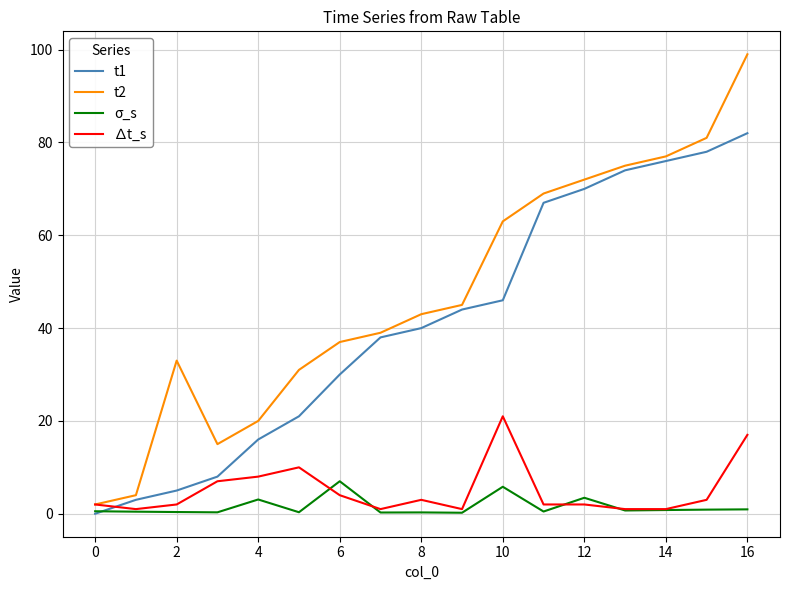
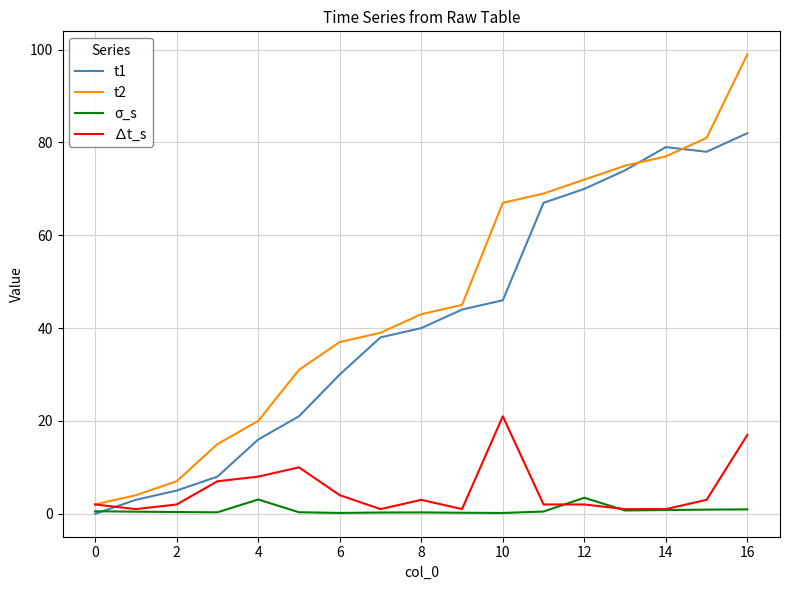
  {
    "t1": {
      "2": 5,
      "4": 16,
      "6": 30,
      "8": 40,
      "10": 46,
      "12": 70,
-     "14": 76,
+     "14": 79,
      "16": 82
    },
    "t2": {
-     "2": 33,
+     "2": 7,
      "4": 20,
      "6": 37,
      "8": 43,
-     "10": 63,
+     "10": 67,
      "12": 72,
      "14": 77,
      "16": 99
    },
    "σ_s": {
      "2": 0,
      "4": 3,
-     "6": 7,
+     "6": 0,
      "8": 0,
-     "10": 6,
+     "10": 0,
      "12": 3,
      "16": 1
    },
    "∆t_s": {
      "2": 2,
      "4": 8,
      "6": 4,
      "8": 3,
      "10": 21,
      "12": 2,
      "16": 17
    }
  }
